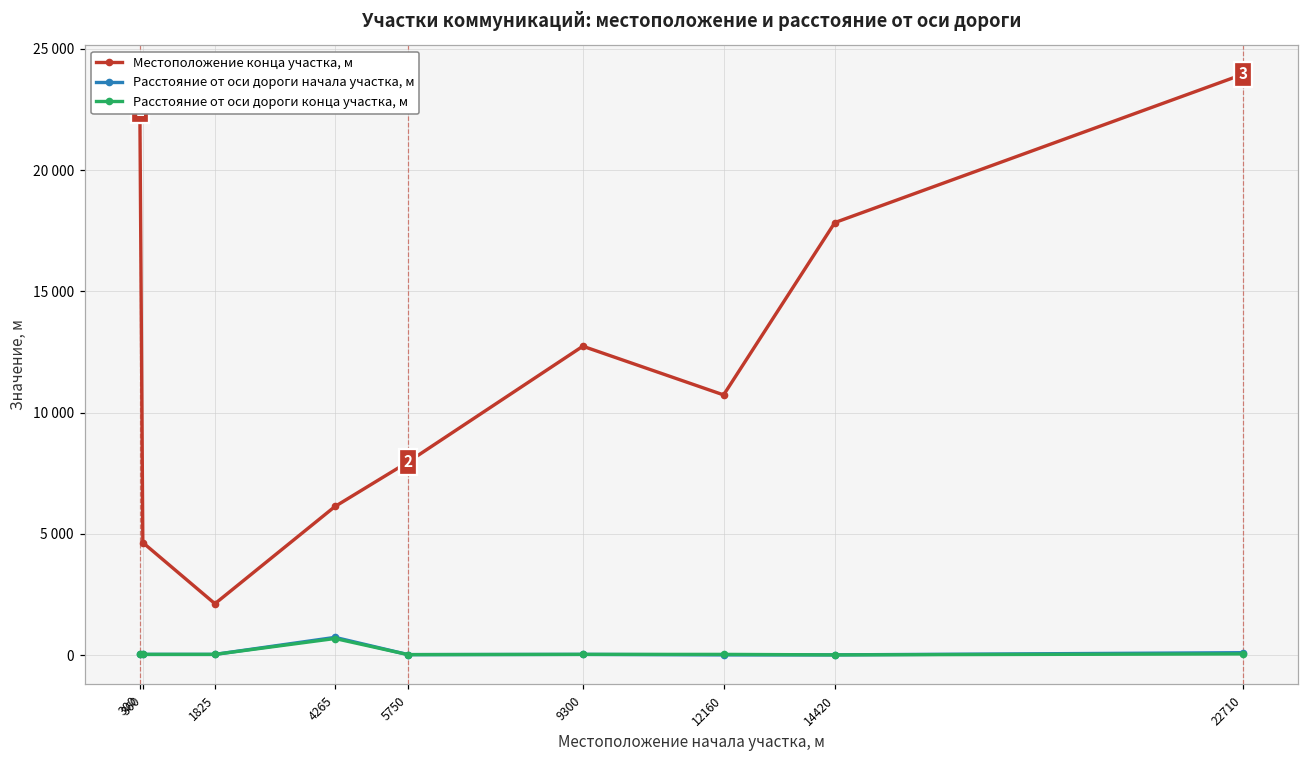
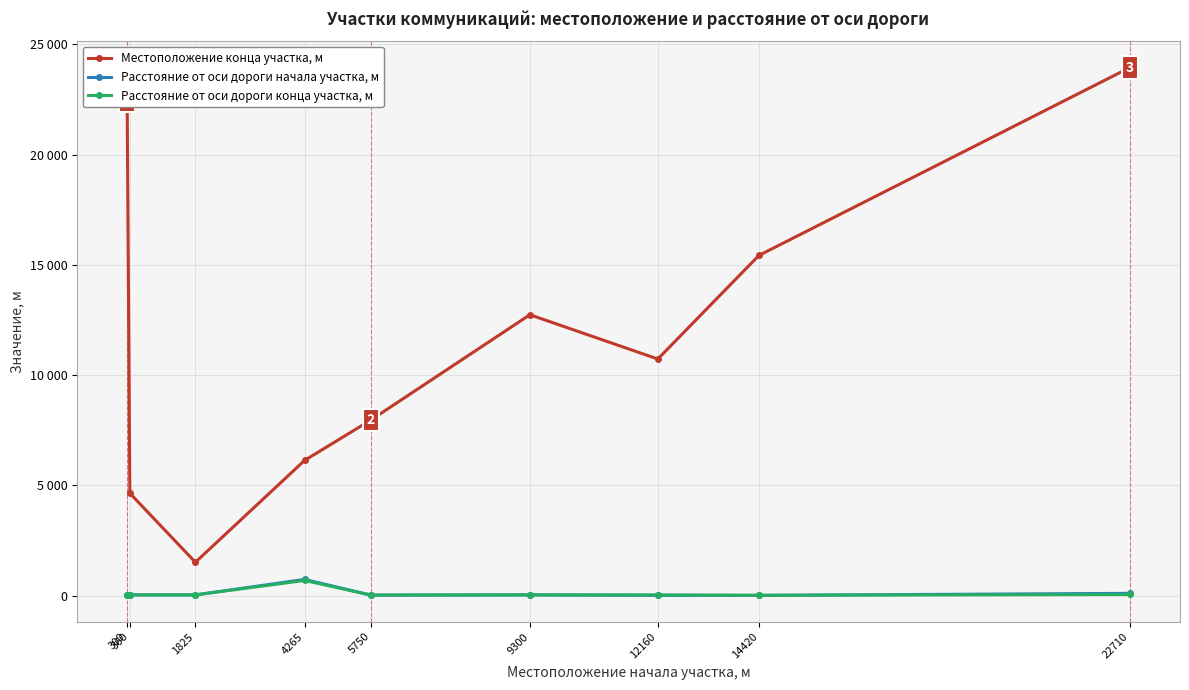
  {
    "Местоположение конца участка, м": {
      "360": 4600,
-     "1825": 2100,
+     "1825": 1500,
      "4265": 6100,
      "9300": 12700,
      "12160": 10700,
-     "14420": 17800
+     "14420": 15400
    }
  }
